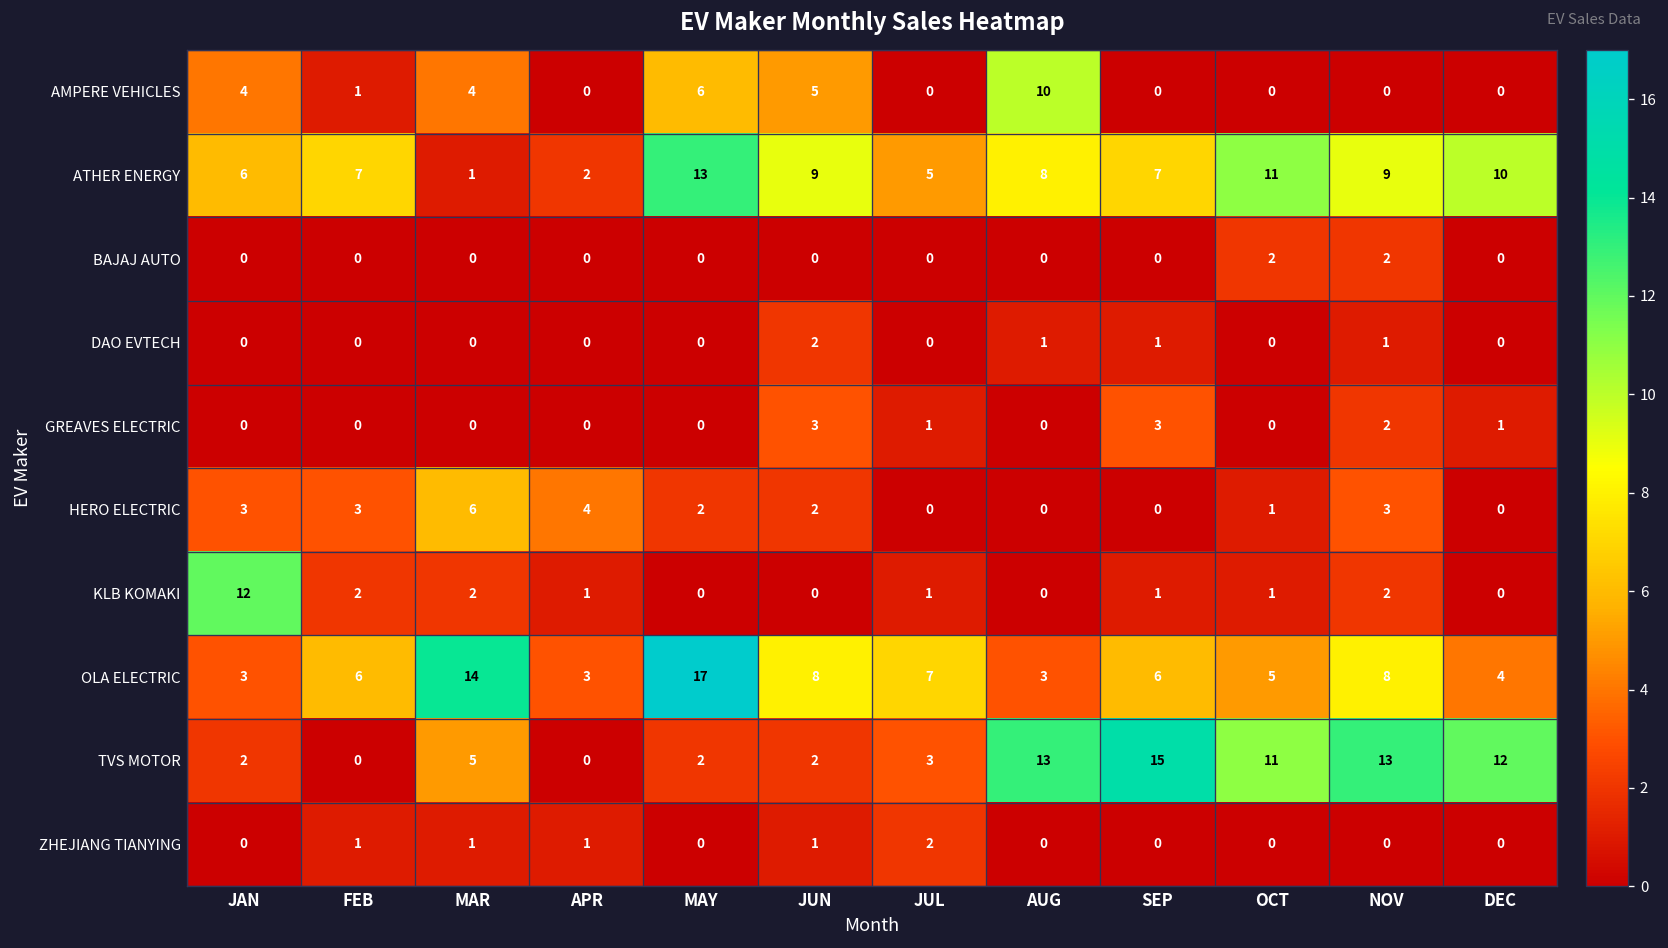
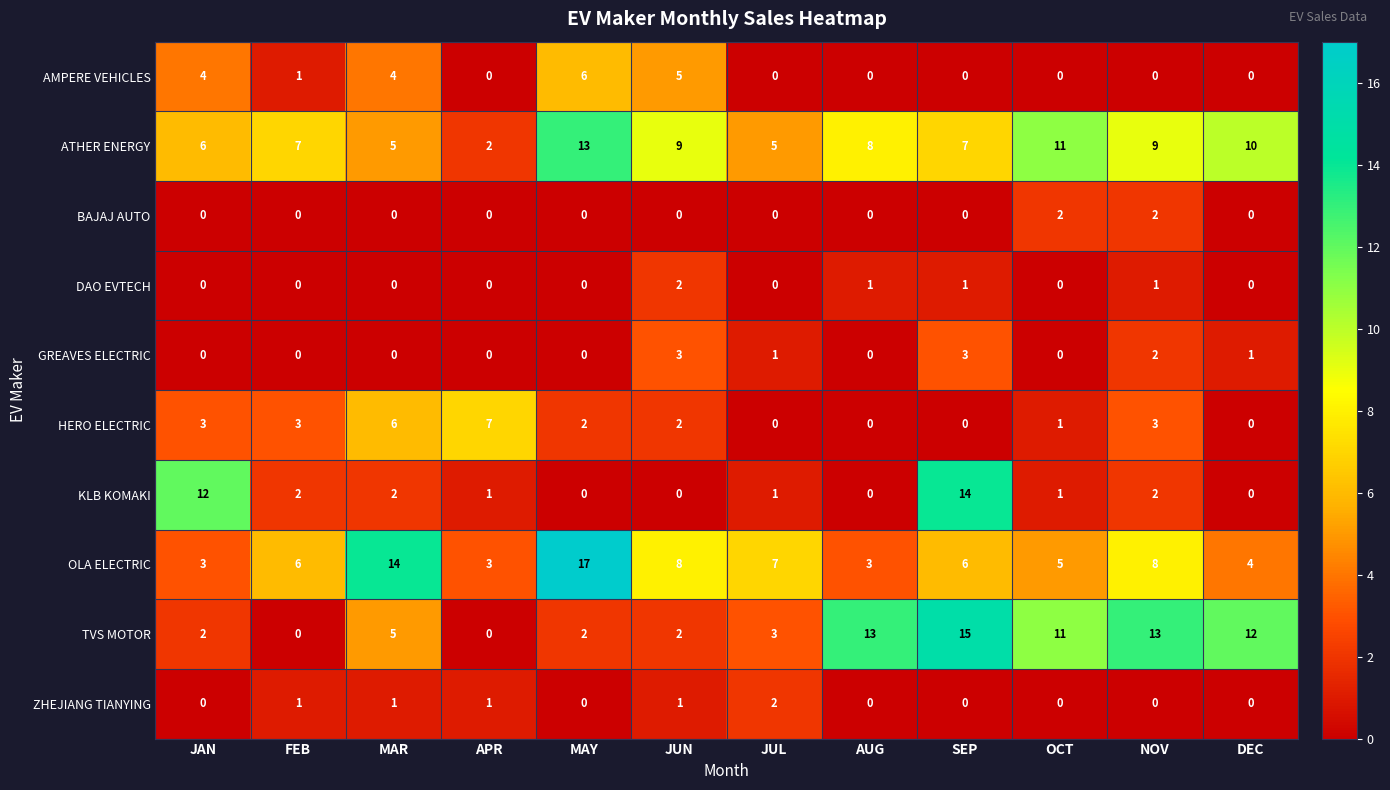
  {
    "AMPERE VEHICLES": {
      "JAN": 4,
      "FEB": 1,
      "MAR": 4,
      "APR": 0,
      "MAY": 6,
      "JUN": 5,
      "JUL": 0,
-     "AUG": 10,
+     "AUG": 0,
      "SEP": 0,
      "OCT": 0,
      "NOV": 0,
      "DEC": 0
    },
    "ATHER ENERGY": {
      "JAN": 6,
      "FEB": 7,
-     "MAR": 1,
+     "MAR": 5,
      "APR": 2,
      "MAY": 13,
      "JUN": 9,
      "JUL": 5,
      "AUG": 8,
      "SEP": 7,
      "OCT": 11,
      "NOV": 9,
      "DEC": 10
    },
    "BAJAJ AUTO": {
      "JAN": 0,
      "FEB": 0,
      "MAR": 0,
      "APR": 0,
      "MAY": 0,
      "JUN": 0,
      "JUL": 0,
      "AUG": 0,
      "SEP": 0,
      "OCT": 2,
      "NOV": 2,
      "DEC": 0
    },
    "DAO EVTECH": {
      "JAN": 0,
      "FEB": 0,
      "MAR": 0,
      "APR": 0,
      "MAY": 0,
      "JUN": 2,
      "JUL": 0,
      "AUG": 1,
      "SEP": 1,
      "OCT": 0,
      "NOV": 1,
      "DEC": 0
    },
    "GREAVES ELECTRIC": {
      "JAN": 0,
      "FEB": 0,
      "MAR": 0,
      "APR": 0,
      "MAY": 0,
      "JUN": 3,
      "JUL": 1,
      "AUG": 0,
      "SEP": 3,
      "OCT": 0,
      "NOV": 2,
      "DEC": 1
    },
    "HERO ELECTRIC": {
      "JAN": 3,
      "FEB": 3,
      "MAR": 6,
-     "APR": 4,
+     "APR": 7,
      "MAY": 2,
      "JUN": 2,
      "JUL": 0,
      "AUG": 0,
      "SEP": 0,
      "OCT": 1,
      "NOV": 3,
      "DEC": 0
    },
    "KLB KOMAKI": {
      "JAN": 12,
      "FEB": 2,
      "MAR": 2,
      "APR": 1,
      "MAY": 0,
      "JUN": 0,
      "JUL": 1,
      "AUG": 0,
-     "SEP": 1,
+     "SEP": 14,
      "OCT": 1,
      "NOV": 2,
      "DEC": 0
    },
    "OLA ELECTRIC": {
      "JAN": 3,
      "FEB": 6,
      "MAR": 14,
      "APR": 3,
      "MAY": 17,
      "JUN": 8,
      "JUL": 7,
      "AUG": 3,
      "SEP": 6,
      "OCT": 5,
      "NOV": 8,
      "DEC": 4
    },
    "TVS MOTOR": {
      "JAN": 2,
      "FEB": 0,
      "MAR": 5,
      "APR": 0,
      "MAY": 2,
      "JUN": 2,
      "JUL": 3,
      "AUG": 13,
      "SEP": 15,
      "OCT": 11,
      "NOV": 13,
      "DEC": 12
    },
    "ZHEJIANG TIANYING": {
      "JAN": 0,
      "FEB": 1,
      "MAR": 1,
      "APR": 1,
      "MAY": 0,
      "JUN": 1,
      "JUL": 2,
      "AUG": 0,
      "SEP": 0,
      "OCT": 0,
      "NOV": 0,
      "DEC": 0
    }
  }
